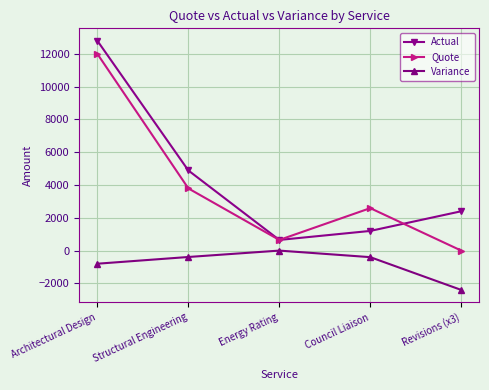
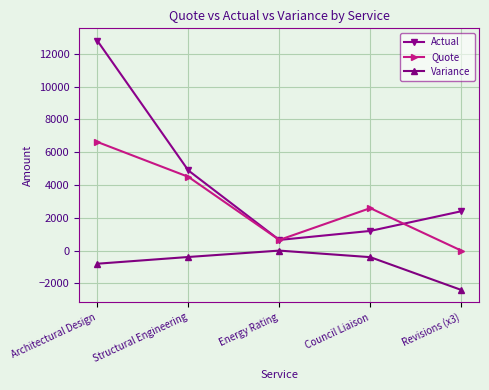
  {
    "Quote": {
-     "Architectural Design": 12000,
-     "Structural Engineering": 3800,
+     "Architectural Design": 6600,
+     "Structural Engineering": 4500,
      "Council Liaison": 2600,
      "Revisions (x3)": 0
    }
  }
